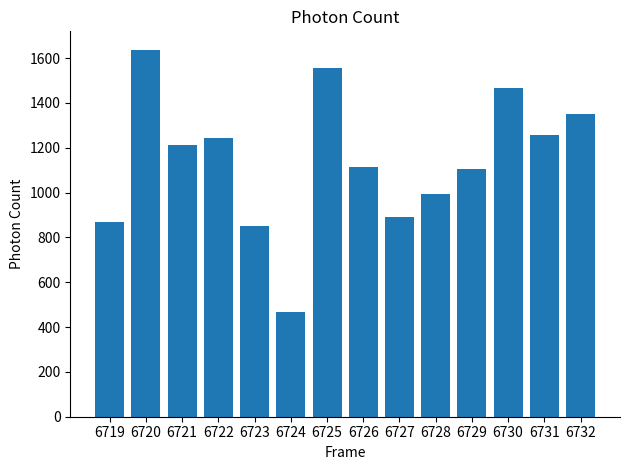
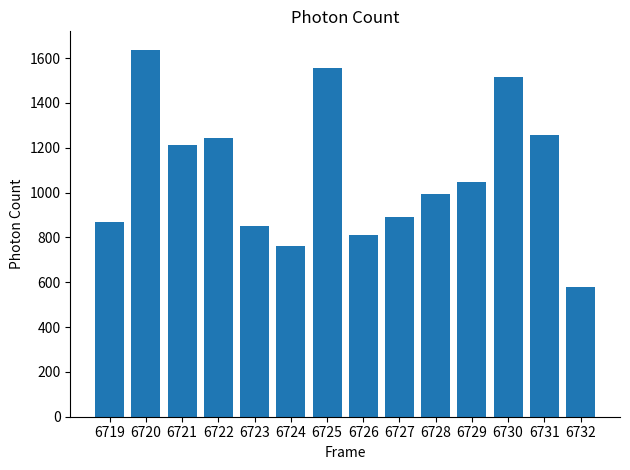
  {
    "6719": 870,
    "6720": 1640,
    "6721": 1210,
    "6722": 1240,
    "6723": 850,
-   "6724": 470,
+   "6724": 760,
    "6725": 1550,
-   "6726": 1120,
+   "6726": 810,
    "6727": 890,
    "6728": 990,
-   "6729": 1100,
-   "6730": 1470,
+   "6729": 1050,
+   "6730": 1510,
    "6731": 1260,
-   "6732": 1350
+   "6732": 580
  }
